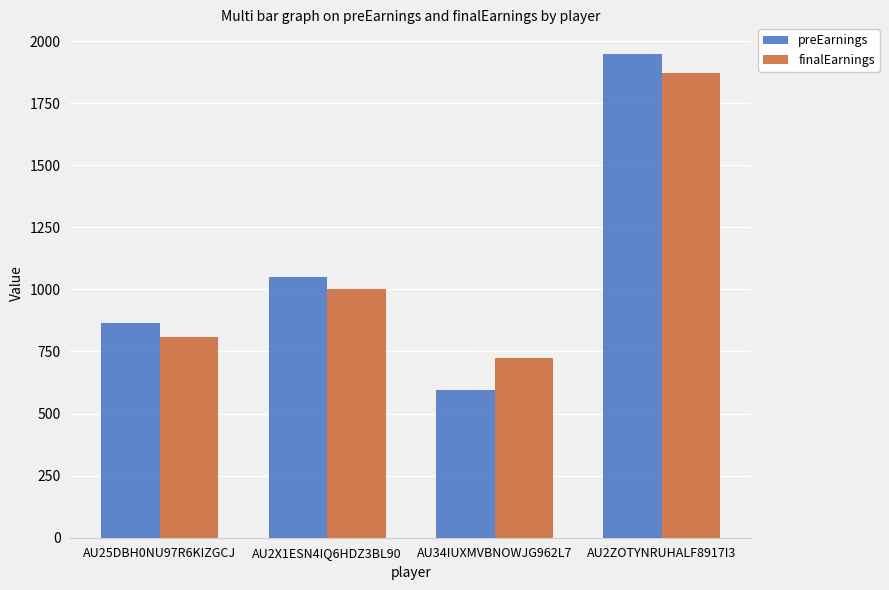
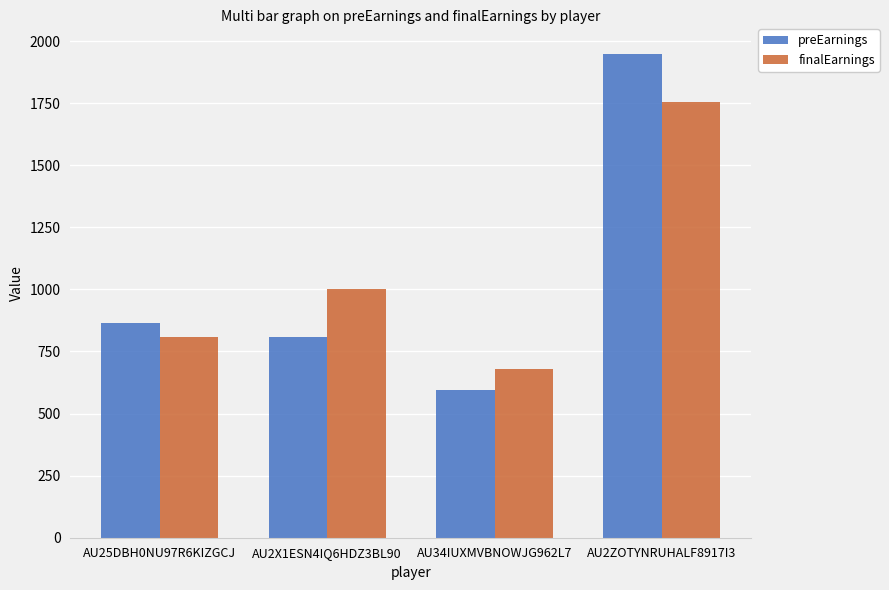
  {
    "preEarnings": {
      "AU25DBH0NU97R6KIZGCJ": 860,
-     "AU2X1ESN4IQ6HDZ3BL90": 1050,
+     "AU2X1ESN4IQ6HDZ3BL90": 810,
      "AU34IUXMVBNOWJG962L7": 600,
      "AU2ZOTYNRUHALF8917I3": 1950
    },
    "finalEarnings": {
      "AU25DBH0NU97R6KIZGCJ": 810,
      "AU2X1ESN4IQ6HDZ3BL90": 1000,
-     "AU34IUXMVBNOWJG962L7": 730,
-     "AU2ZOTYNRUHALF8917I3": 1870
+     "AU34IUXMVBNOWJG962L7": 680,
+     "AU2ZOTYNRUHALF8917I3": 1760
    }
  }
